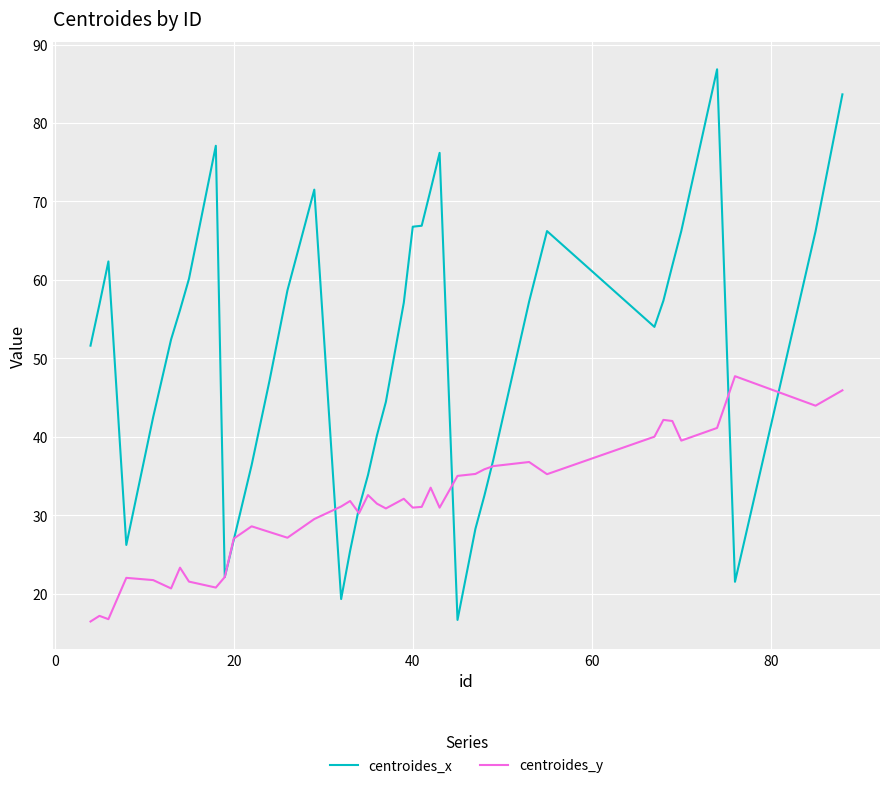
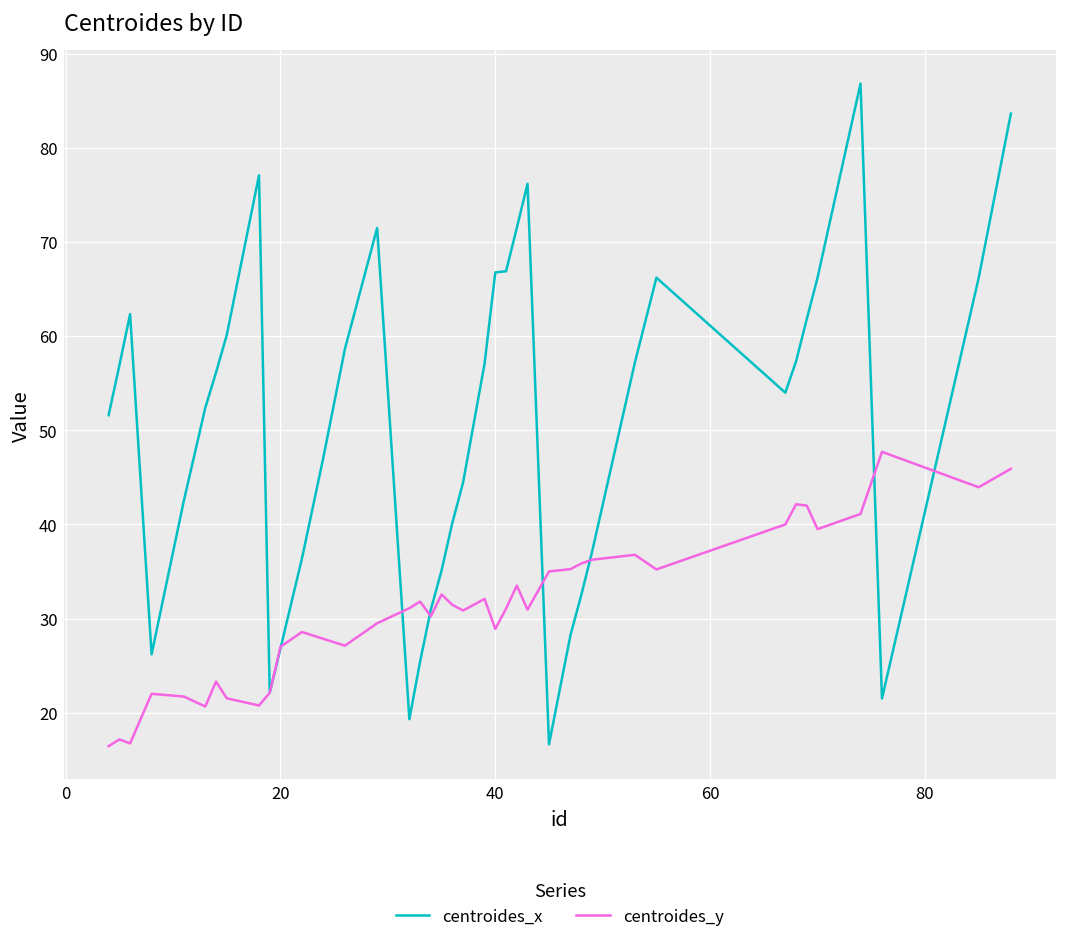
  {
    "centroides_x": {
      "40": 67
    },
    "centroides_y": {
-     "40": 31
+     "40": 29
    }
  }
